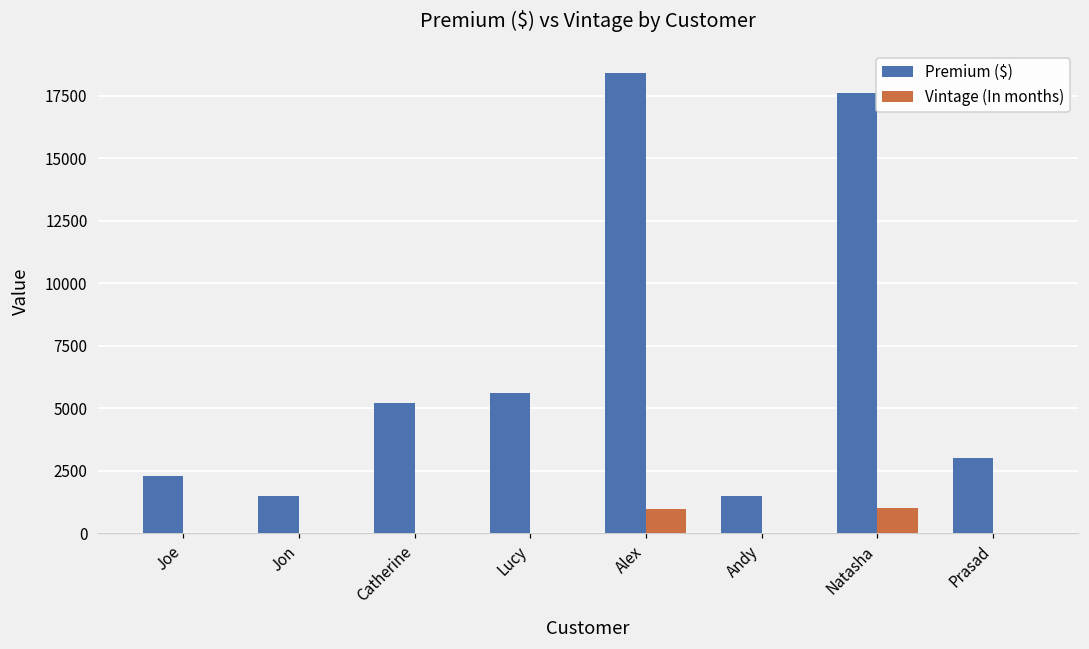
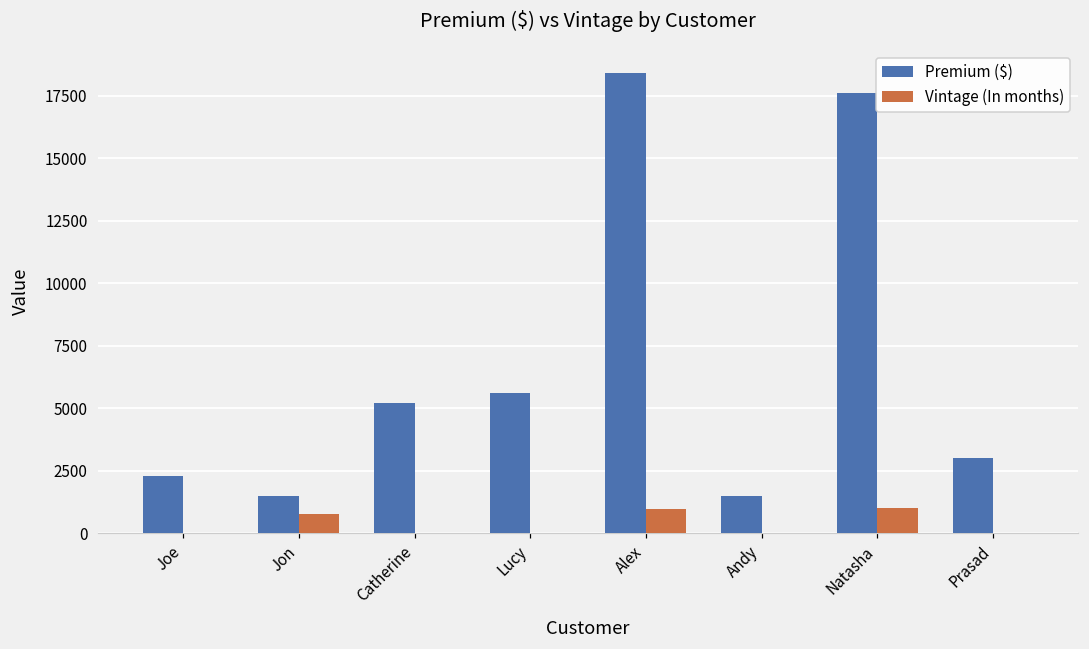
  {
    "Premium ($)": {
      "Joe": 2300,
      "Jon": 1500,
      "Catherine": 5200,
      "Lucy": 5600,
      "Alex": 18400,
      "Andy": 1500,
      "Natasha": 17600,
      "Prasad": 3000
    },
    "Vintage (In months)": {
-     "Jon": 0,
+     "Jon": 800,
      "Alex": 1000,
      "Natasha": 1000
    }
  }
